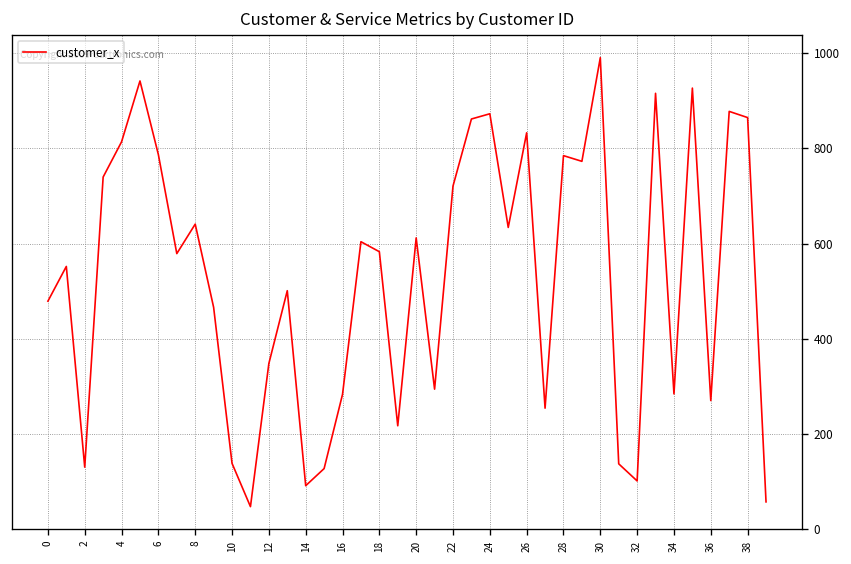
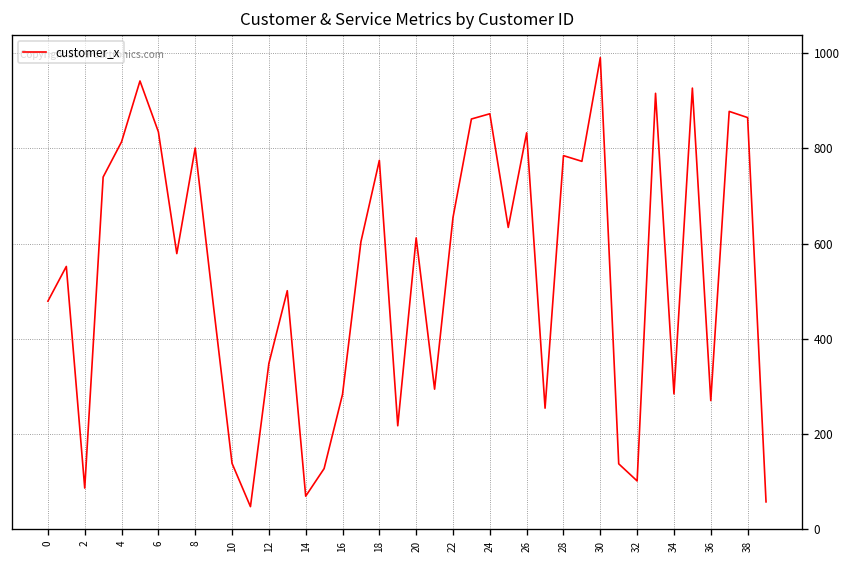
  {
    "0": 480,
-   "2": 130,
+   "2": 90,
    "4": 810,
-   "6": 790,
-   "8": 640,
+   "6": 840,
+   "8": 800,
    "10": 140,
    "12": 350,
-   "14": 90,
+   "14": 70,
    "16": 280,
-   "18": 580,
+   "18": 780,
    "20": 610,
-   "22": 720,
+   "22": 660,
    "24": 870,
    "26": 830,
    "28": 790,
    "30": 990,
    "32": 100,
    "34": 280,
    "36": 270,
    "38": 870
  }
